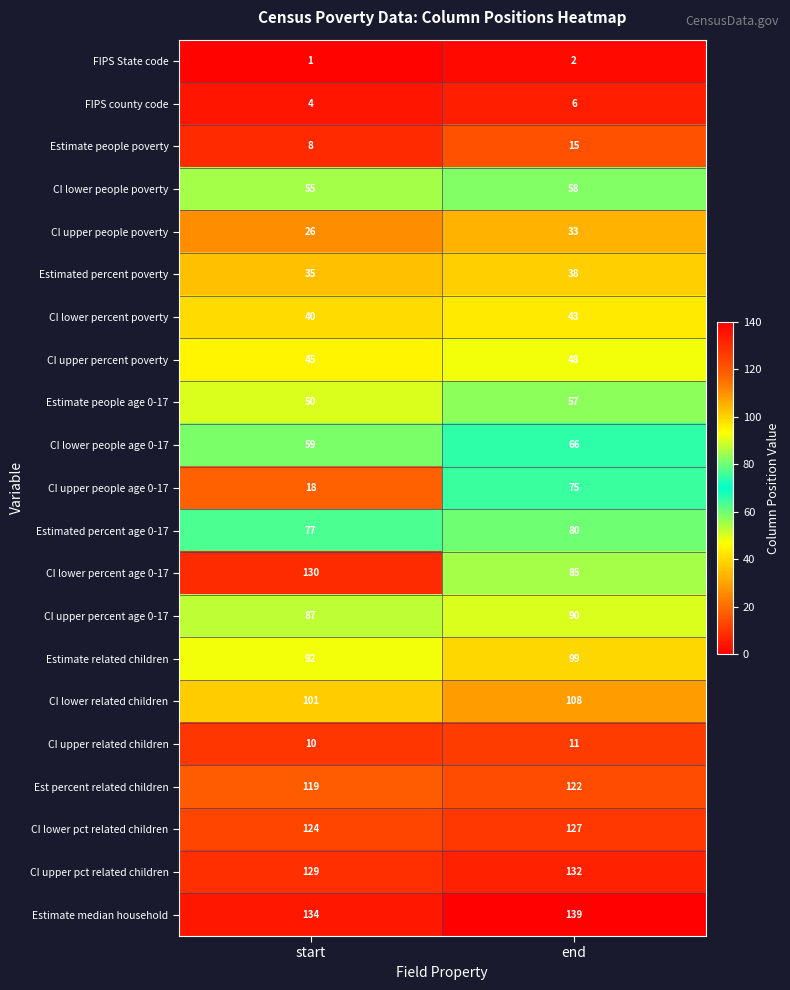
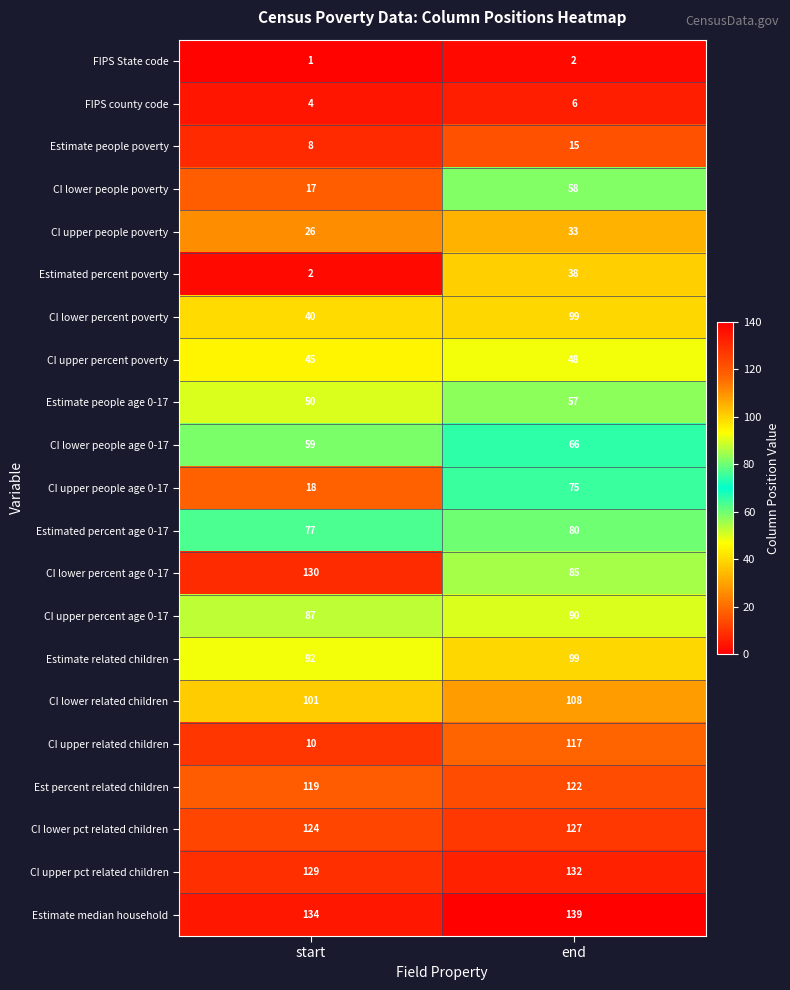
  {
    "FIPS State code": {
      "start": 1,
      "end": 2
    },
    "FIPS county code": {
      "start": 4,
      "end": 6
    },
    "Estimate people poverty": {
      "start": 8,
      "end": 15
    },
    "CI lower people poverty": {
-     "start": 55,
+     "start": 17,
      "end": 58
    },
    "CI upper people poverty": {
      "start": 26,
      "end": 33
    },
    "Estimated percent poverty": {
-     "start": 35,
+     "start": 2,
      "end": 38
    },
    "CI lower percent poverty": {
      "start": 40,
-     "end": 43
+     "end": 99
    },
    "CI upper percent poverty": {
      "start": 45,
      "end": 48
    },
    "Estimate people age 0-17": {
      "start": 50,
      "end": 57
    },
    "CI lower people age 0-17": {
      "start": 59,
      "end": 66
    },
    "CI upper people age 0-17": {
      "start": 18,
      "end": 75
    },
    "Estimated percent age 0-17": {
      "start": 77,
      "end": 80
    },
    "CI lower percent age 0-17": {
      "start": 130,
      "end": 85
    },
    "CI upper percent age 0-17": {
      "start": 87,
      "end": 90
    },
    "Estimate related children": {
      "start": 92,
      "end": 99
    },
    "CI lower related children": {
      "start": 101,
      "end": 108
    },
    "CI upper related children": {
      "start": 10,
-     "end": 11
+     "end": 117
    },
    "Est percent related children": {
      "start": 119,
      "end": 122
    },
    "CI lower pct related children": {
      "start": 124,
      "end": 127
    },
    "CI upper pct related children": {
      "start": 129,
      "end": 132
    },
    "Estimate median household": {
      "start": 134,
      "end": 139
    }
  }
